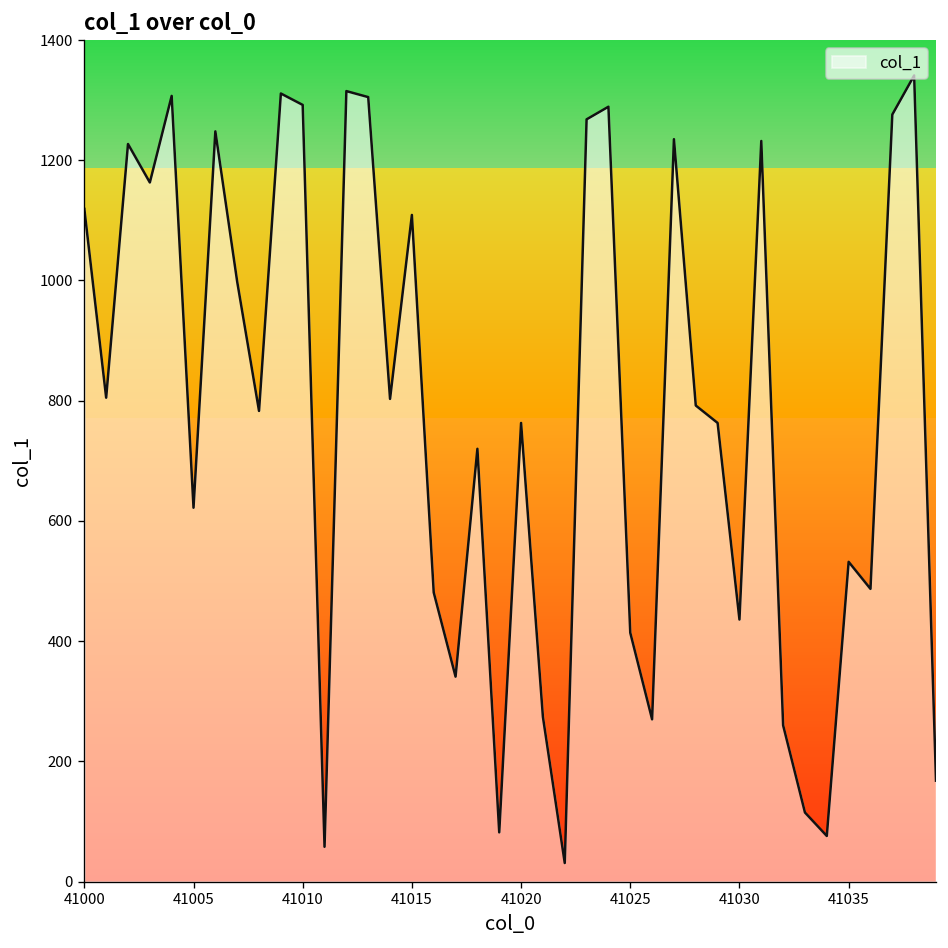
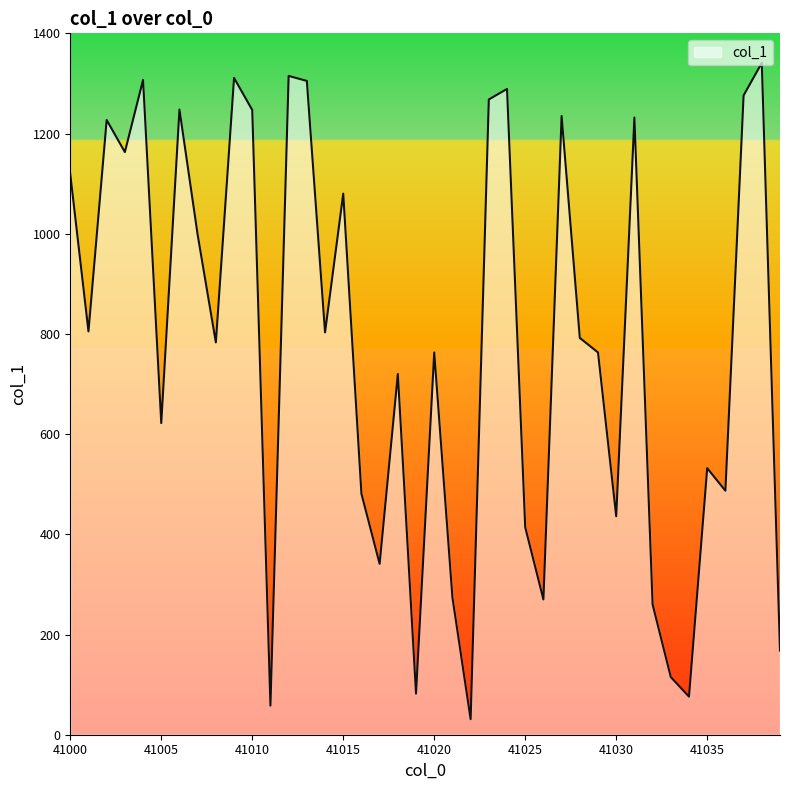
  {
    "41000": 1120,
    "41005": 620,
-   "41010": 1290,
-   "41015": 1110,
+   "41010": 1250,
+   "41015": 1080,
    "41020": 760,
    "41025": 410,
    "41030": 440,
    "41035": 530
  }
